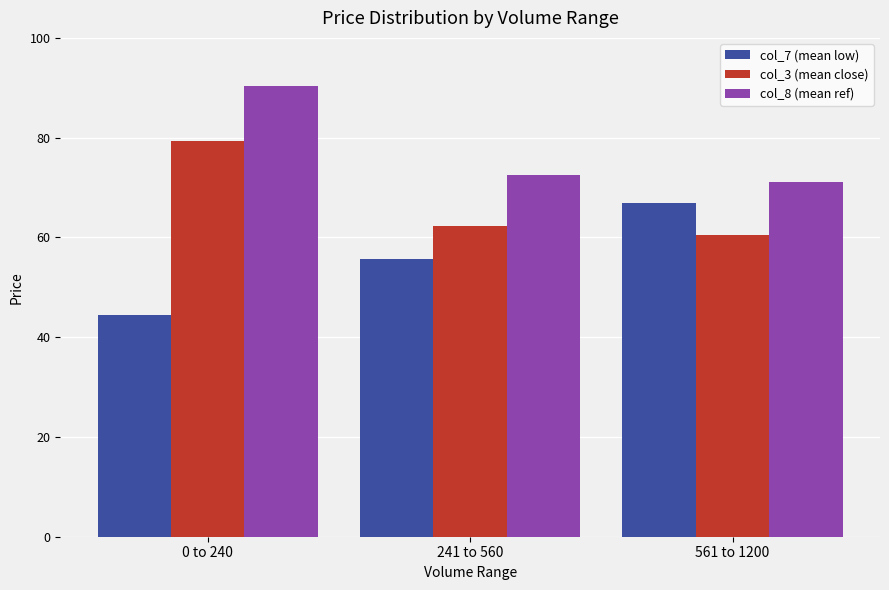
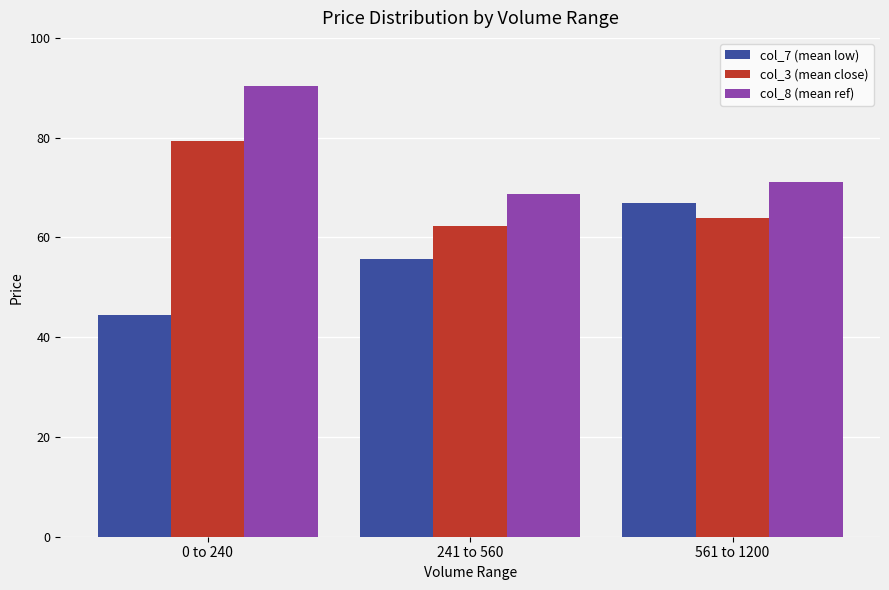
  {
    "col_7 (mean low)": {
      "0 to 240": 44,
      "241 to 560": 56,
      "561 to 1200": 67
    },
    "col_3 (mean close)": {
      "0 to 240": 79,
      "241 to 560": 62,
-     "561 to 1200": 60
+     "561 to 1200": 64
    },
    "col_8 (mean ref)": {
      "0 to 240": 90,
-     "241 to 560": 72,
+     "241 to 560": 69,
      "561 to 1200": 71
    }
  }
